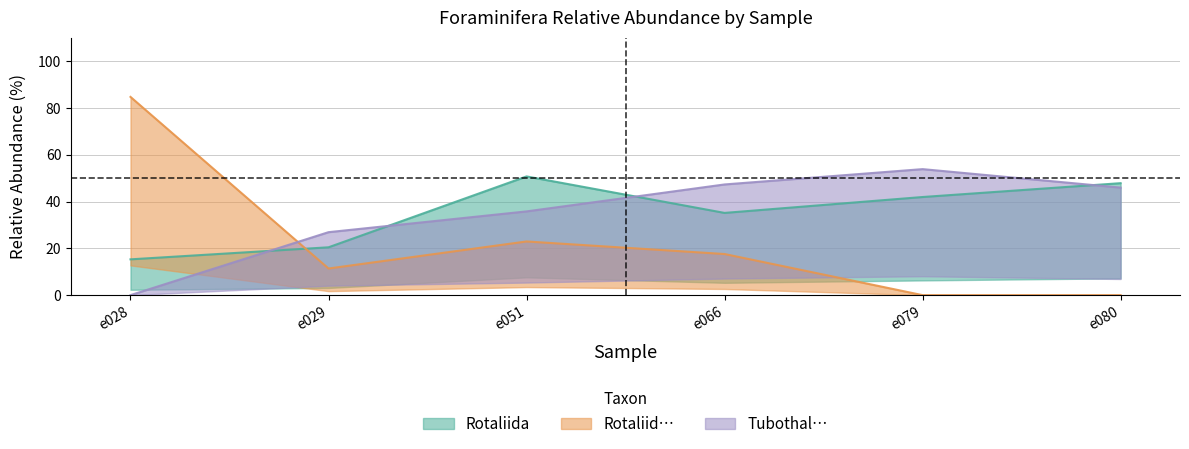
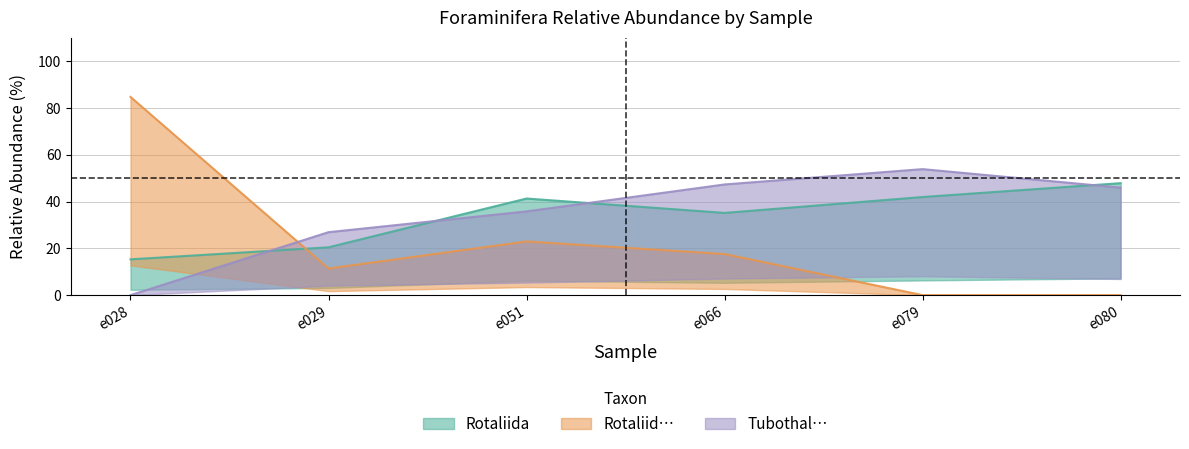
  {
    "Rotaliida": {
      "e028": 15,
      "e029": 20,
-     "e051": 51,
+     "e051": 41,
      "e066": 35,
      "e079": 42,
      "e080": 48
    },
    "Rotaliid…": {
      "e028": 85,
      "e029": 11,
      "e051": 23,
      "e066": 18,
      "e079": 0,
      "e080": 0
    },
    "Tubothal…": {
      "e028": 0,
      "e029": 27,
      "e051": 36,
      "e066": 47,
      "e079": 54,
      "e080": 46
    }
  }
